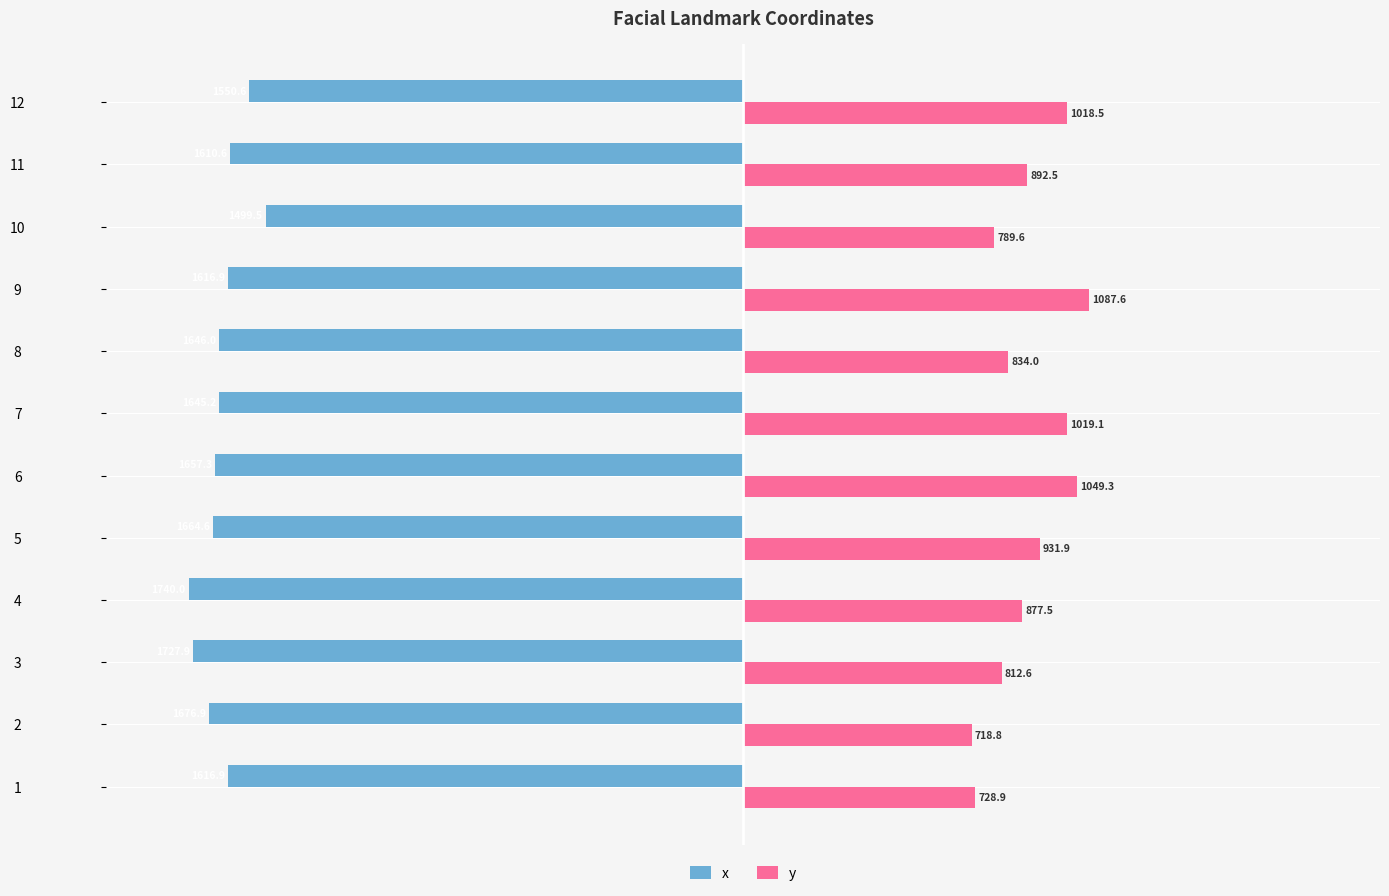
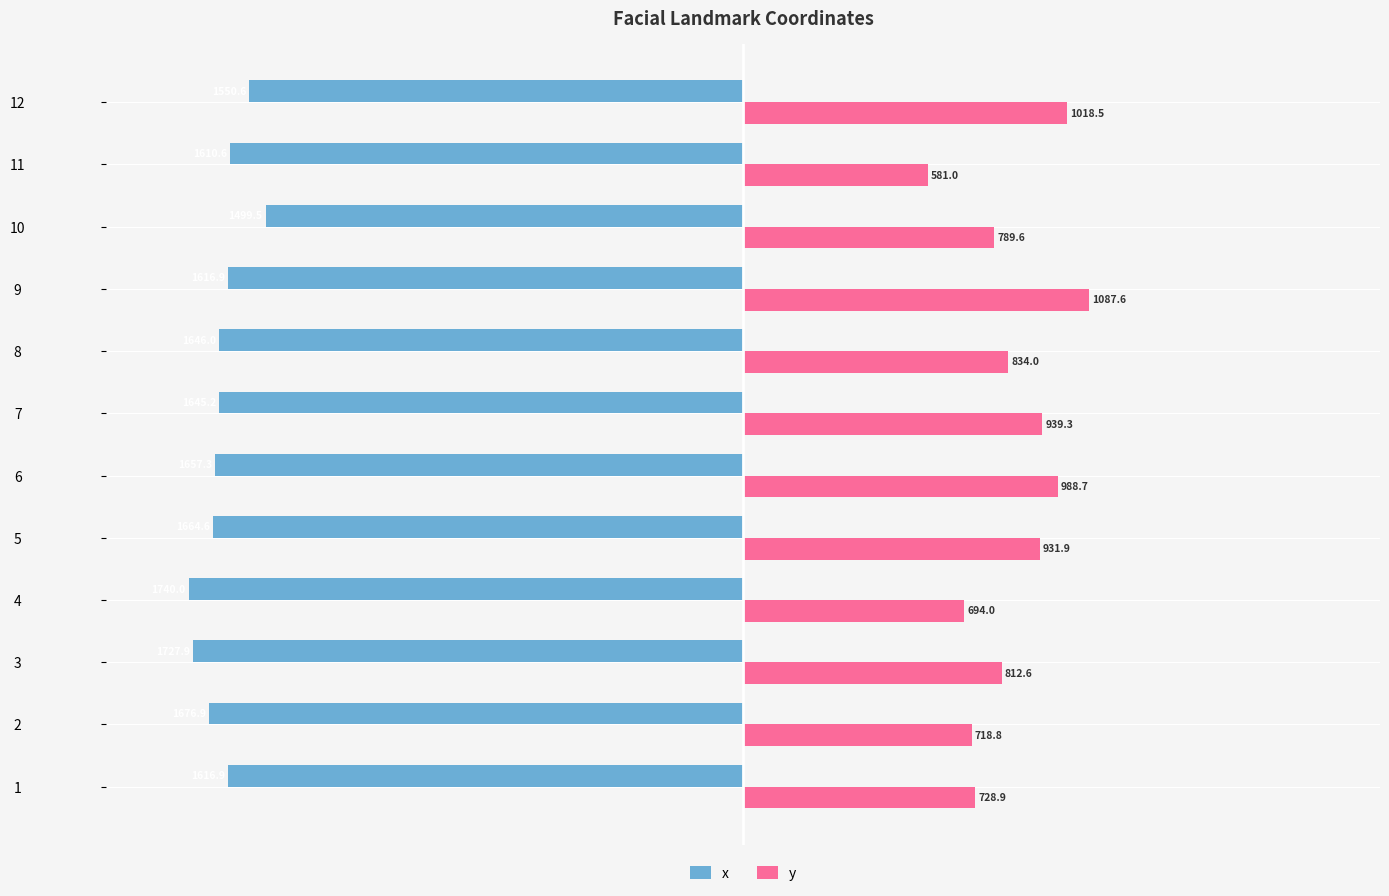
  {
    "y": {
      "12": 1018.5,
-     "11": 892.5,
+     "11": 581.0,
      "10": 789.6,
      "9": 1087.6,
      "8": 834.0,
-     "7": 1019.1,
-     "6": 1049.3,
+     "7": 939.3,
+     "6": 988.7,
      "5": 931.9,
-     "4": 877.5,
+     "4": 694.0,
      "3": 812.6,
      "2": 718.8,
      "1": 728.9
    }
  }
